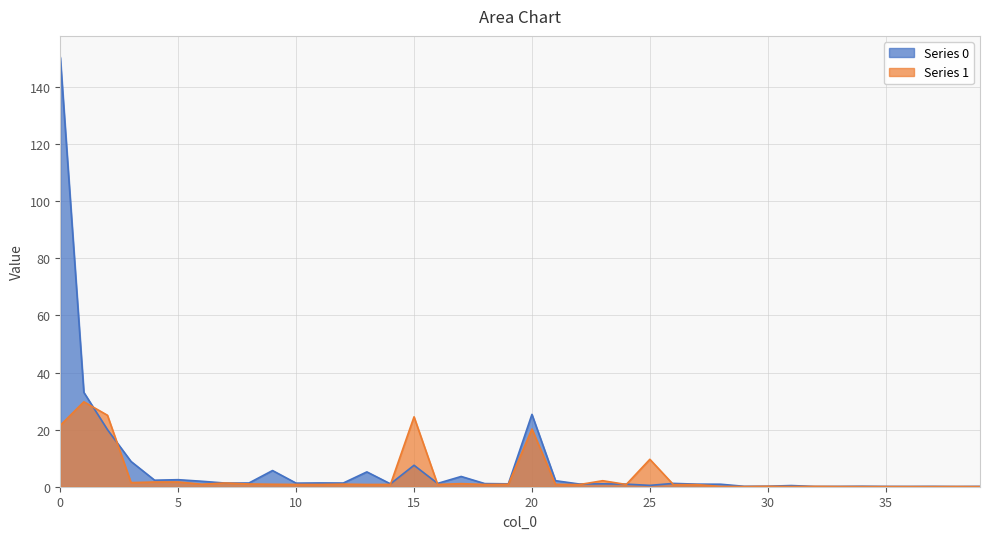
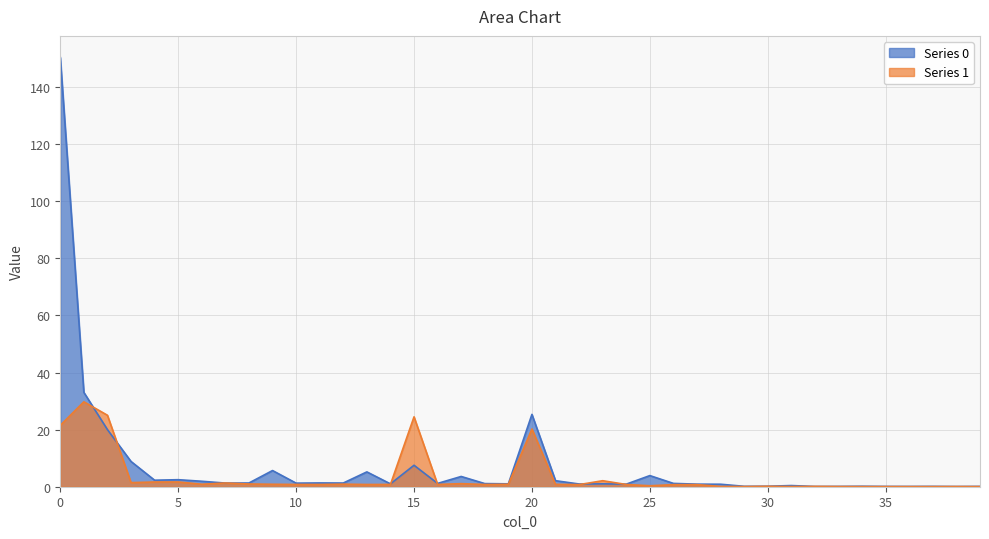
  {
    "Series 0": {
      "0": 150,
      "15": 8,
      "20": 25,
-     "25": 0
+     "25": 4
    },
    "Series 1": {
      "0": 21,
      "15": 24,
      "20": 20,
-     "25": 10
+     "25": 0
    }
  }
